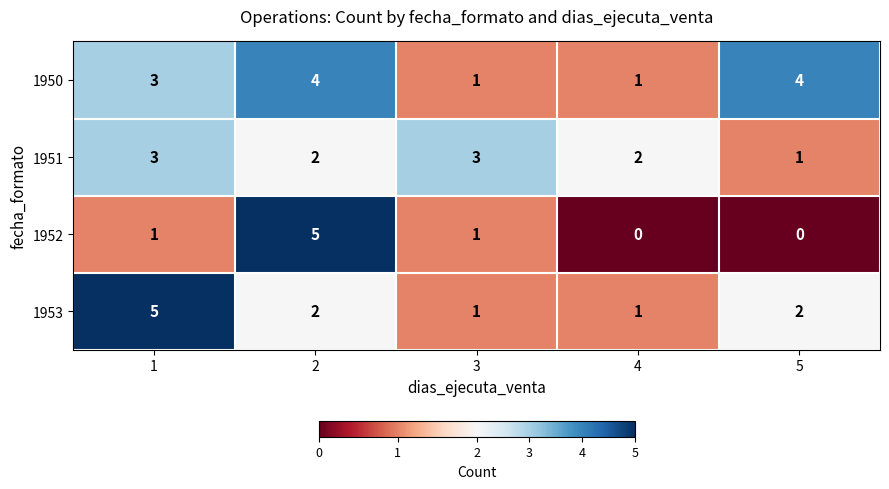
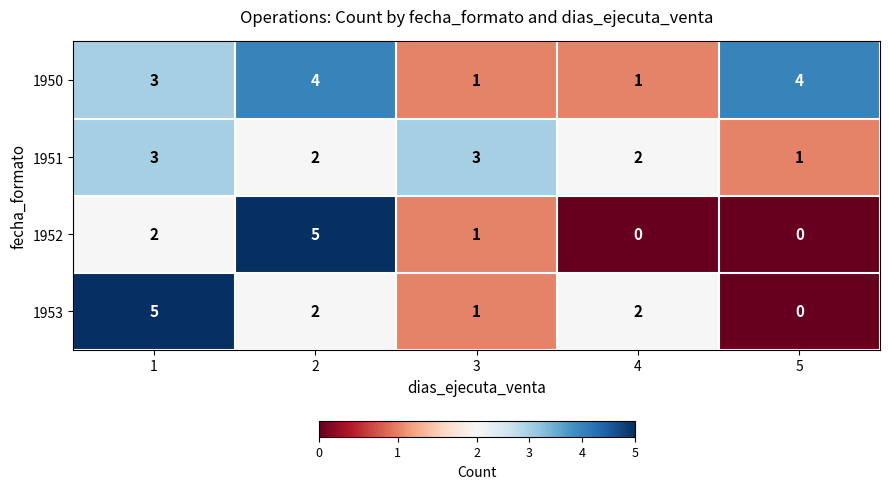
  {
    "1950": {
      "1": 3,
      "2": 4,
      "3": 1,
      "4": 1,
      "5": 4
    },
    "1951": {
      "1": 3,
      "2": 2,
      "3": 3,
      "4": 2,
      "5": 1
    },
    "1952": {
-     "1": 1,
+     "1": 2,
      "2": 5,
      "3": 1,
      "4": 0,
      "5": 0
    },
    "1953": {
      "1": 5,
      "2": 2,
      "3": 1,
-     "4": 1,
-     "5": 2
+     "4": 2,
+     "5": 0
    }
  }
